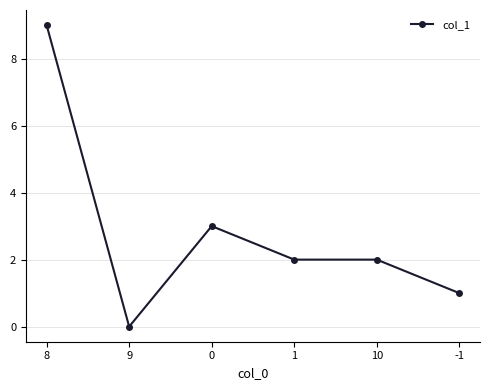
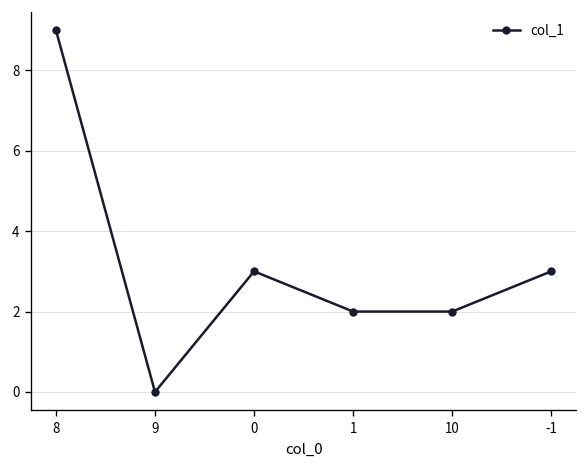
  {
    "8": 9,
    "9": 0,
    "0": 3,
    "1": 2,
    "10": 2,
-   "-1": 1
+   "-1": 3
  }
